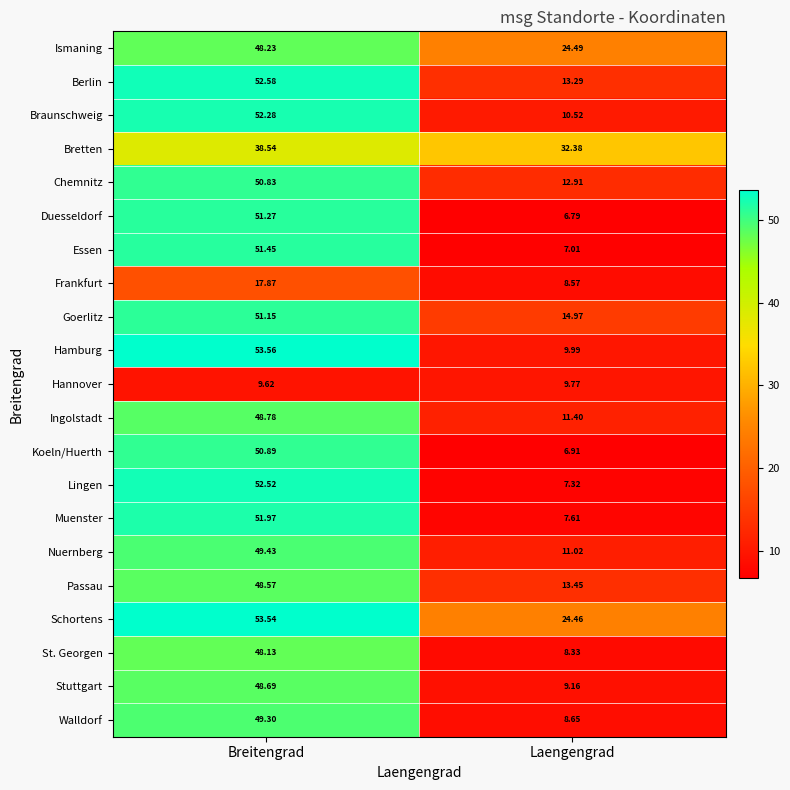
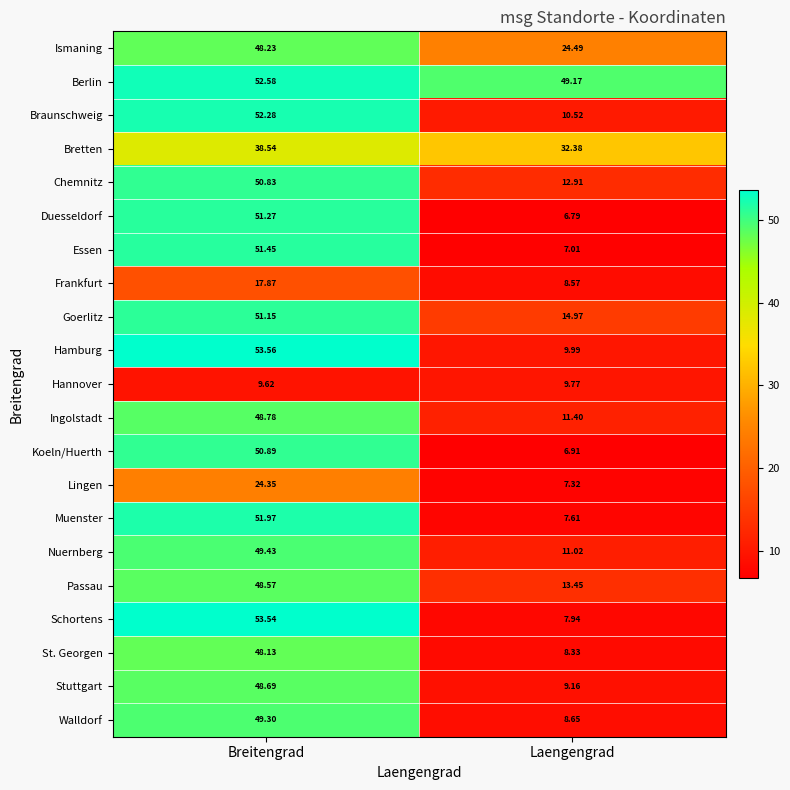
  {
    "Ismaning": {
      "Breitengrad": 48.23,
      "Laengengrad": 24.49
    },
    "Berlin": {
      "Breitengrad": 52.58,
-     "Laengengrad": 13.29
+     "Laengengrad": 49.17
    },
    "Braunschweig": {
      "Breitengrad": 52.28,
      "Laengengrad": 10.52
    },
    "Bretten": {
      "Breitengrad": 38.54,
      "Laengengrad": 32.38
    },
    "Chemnitz": {
      "Breitengrad": 50.83,
      "Laengengrad": 12.91
    },
    "Duesseldorf": {
      "Breitengrad": 51.27,
      "Laengengrad": 6.79
    },
    "Essen": {
      "Breitengrad": 51.45,
      "Laengengrad": 7.01
    },
    "Frankfurt": {
      "Breitengrad": 17.87,
      "Laengengrad": 8.57
    },
    "Goerlitz": {
      "Breitengrad": 51.15,
      "Laengengrad": 14.97
    },
    "Hamburg": {
      "Breitengrad": 53.56,
      "Laengengrad": 9.99
    },
    "Hannover": {
      "Breitengrad": 9.62,
      "Laengengrad": 9.77
    },
    "Ingolstadt": {
      "Breitengrad": 48.78,
      "Laengengrad": 11.40
    },
    "Koeln/Huerth": {
      "Breitengrad": 50.89,
      "Laengengrad": 6.91
    },
    "Lingen": {
-     "Breitengrad": 52.52,
+     "Breitengrad": 24.35,
      "Laengengrad": 7.32
    },
    "Muenster": {
      "Breitengrad": 51.97,
      "Laengengrad": 7.61
    },
    "Nuernberg": {
      "Breitengrad": 49.43,
      "Laengengrad": 11.02
    },
    "Passau": {
      "Breitengrad": 48.57,
      "Laengengrad": 13.45
    },
    "Schortens": {
      "Breitengrad": 53.54,
-     "Laengengrad": 24.46
+     "Laengengrad": 7.94
    },
    "St. Georgen": {
      "Breitengrad": 48.13,
      "Laengengrad": 8.33
    },
    "Stuttgart": {
      "Breitengrad": 48.69,
      "Laengengrad": 9.16
    },
    "Walldorf": {
      "Breitengrad": 49.30,
      "Laengengrad": 8.65
    }
  }
